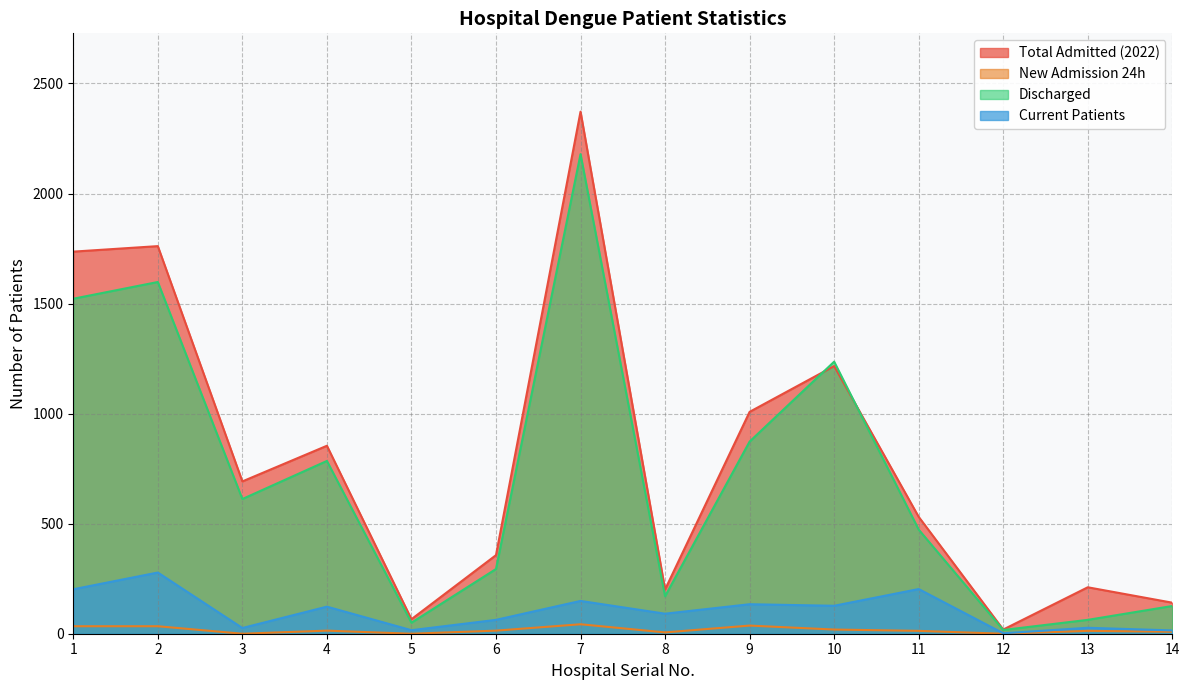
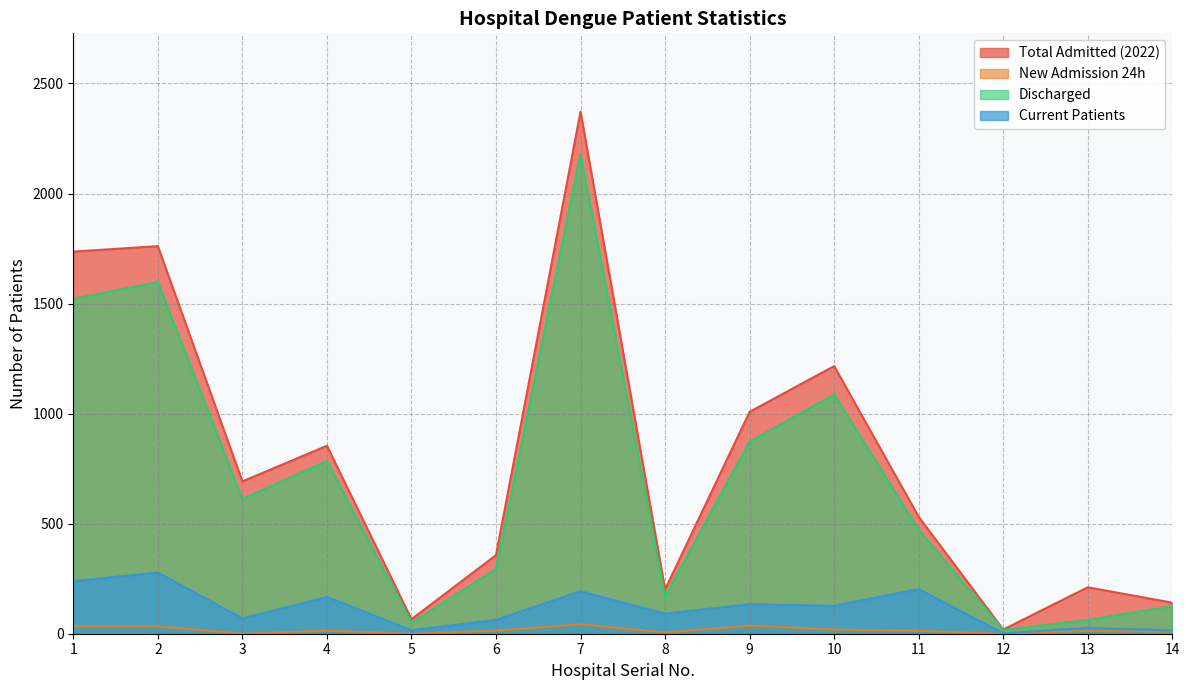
  {
    "Discharged": {
      "1": 1520,
      "2": 1600,
      "3": 610,
      "4": 790,
      "5": 50,
      "6": 290,
      "7": 2180,
      "8": 170,
      "9": 870,
-     "10": 1240,
+     "10": 1090,
      "11": 470,
      "13": 60,
      "14": 130
    },
    "Current Patients": {
-     "1": 200,
+     "1": 240,
      "2": 280,
-     "3": 30,
-     "4": 120,
+     "3": 70,
+     "4": 170,
      "5": 20,
      "6": 60,
-     "7": 150,
+     "7": 190,
      "8": 90,
      "9": 130,
      "10": 130,
      "11": 200,
      "13": 30
    }
  }
